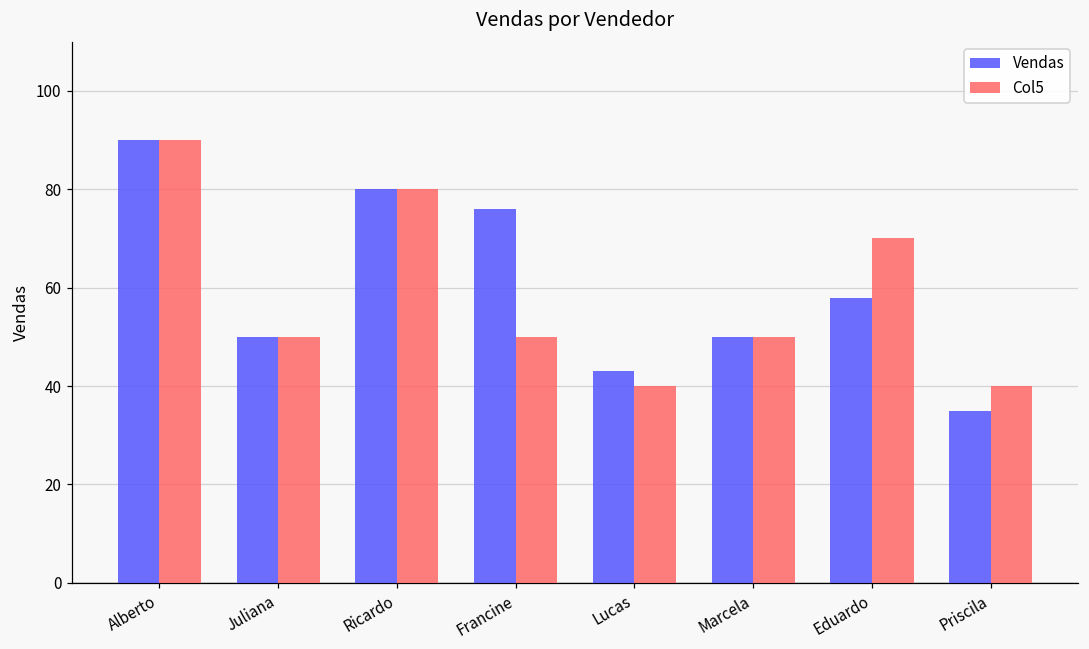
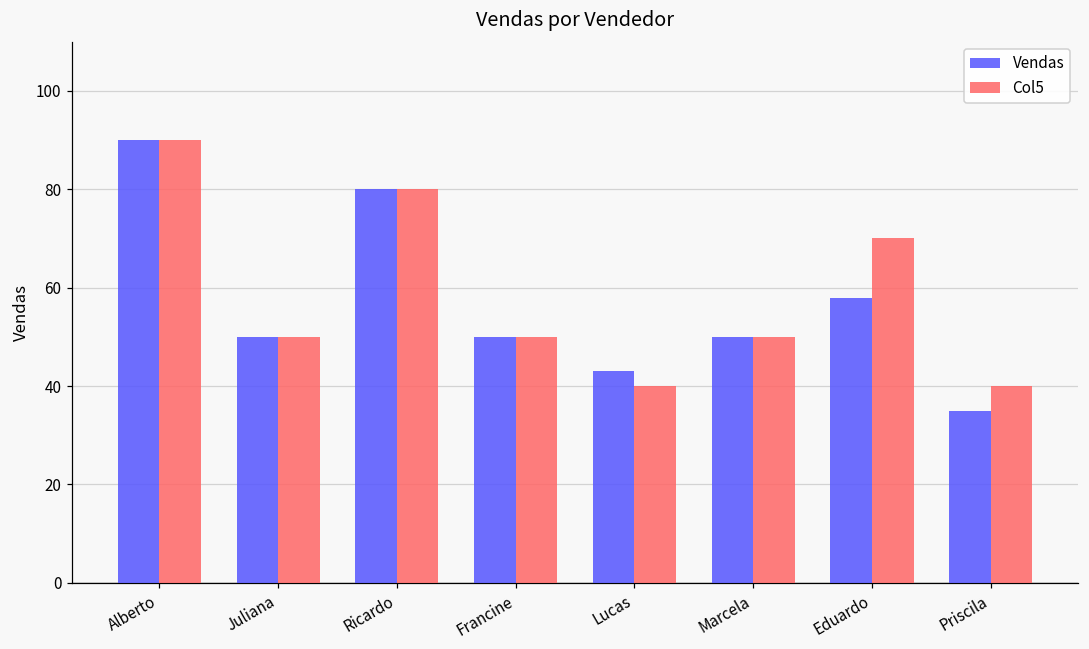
  {
    "Vendas": {
      "Alberto": 90,
      "Juliana": 50,
      "Ricardo": 80,
-     "Francine": 76,
+     "Francine": 50,
      "Lucas": 43,
      "Marcela": 50,
      "Eduardo": 58,
      "Priscila": 35
    },
    "Col5": {
      "Alberto": 90,
      "Juliana": 50,
      "Ricardo": 80,
      "Francine": 50,
      "Lucas": 40,
      "Marcela": 50,
      "Eduardo": 70,
      "Priscila": 40
    }
  }
